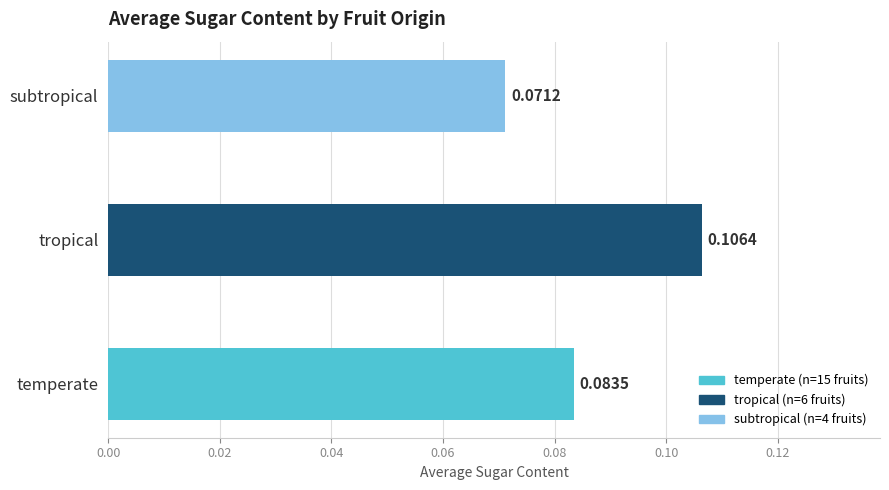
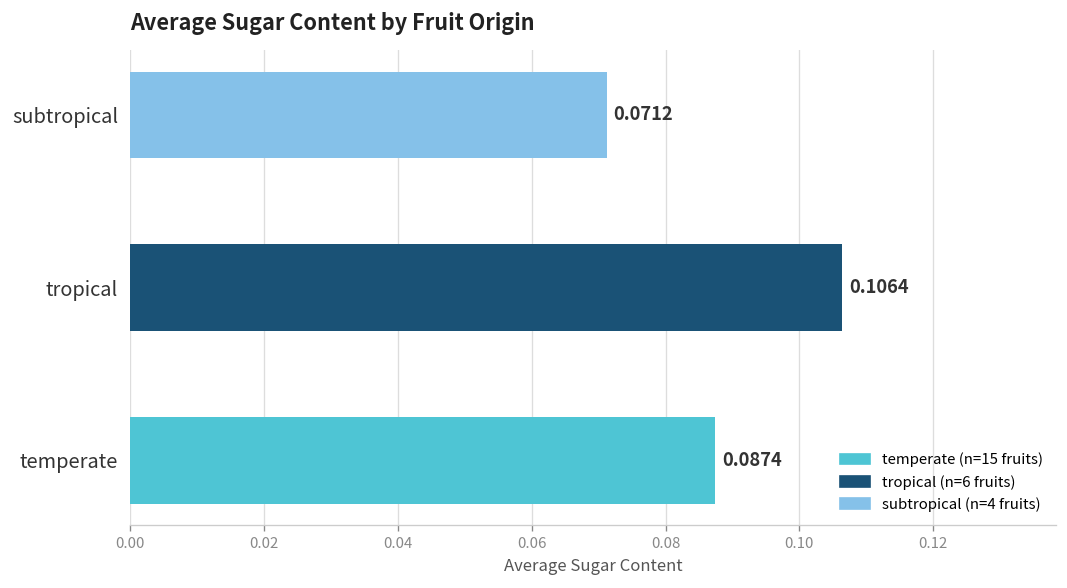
  {
    "subtropical": 0.0712,
    "tropical": 0.1064,
-   "temperate": 0.0835
+   "temperate": 0.0874
  }
